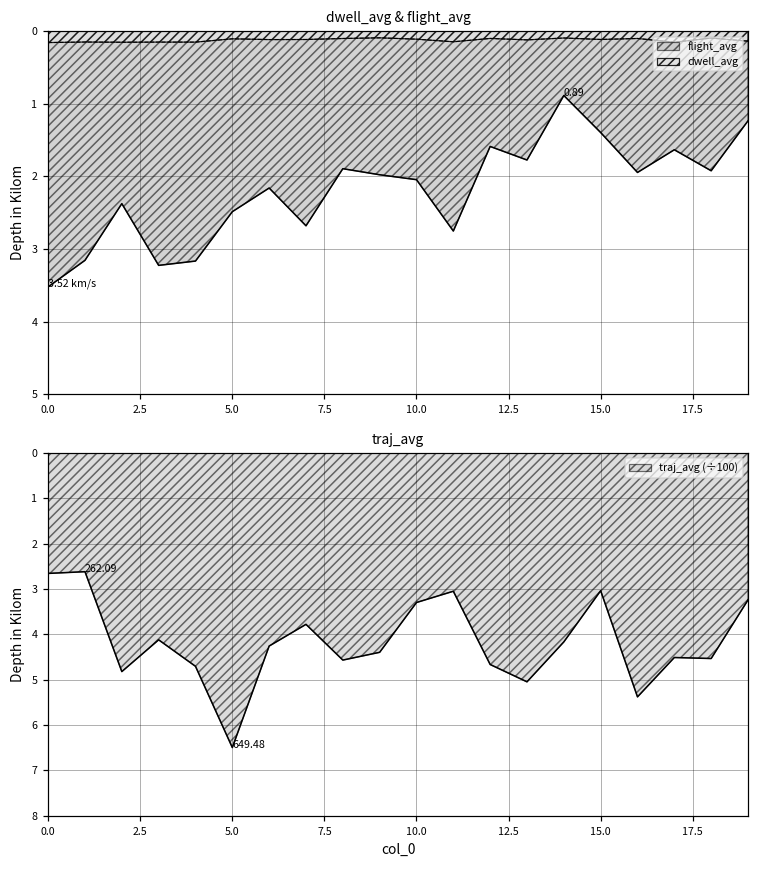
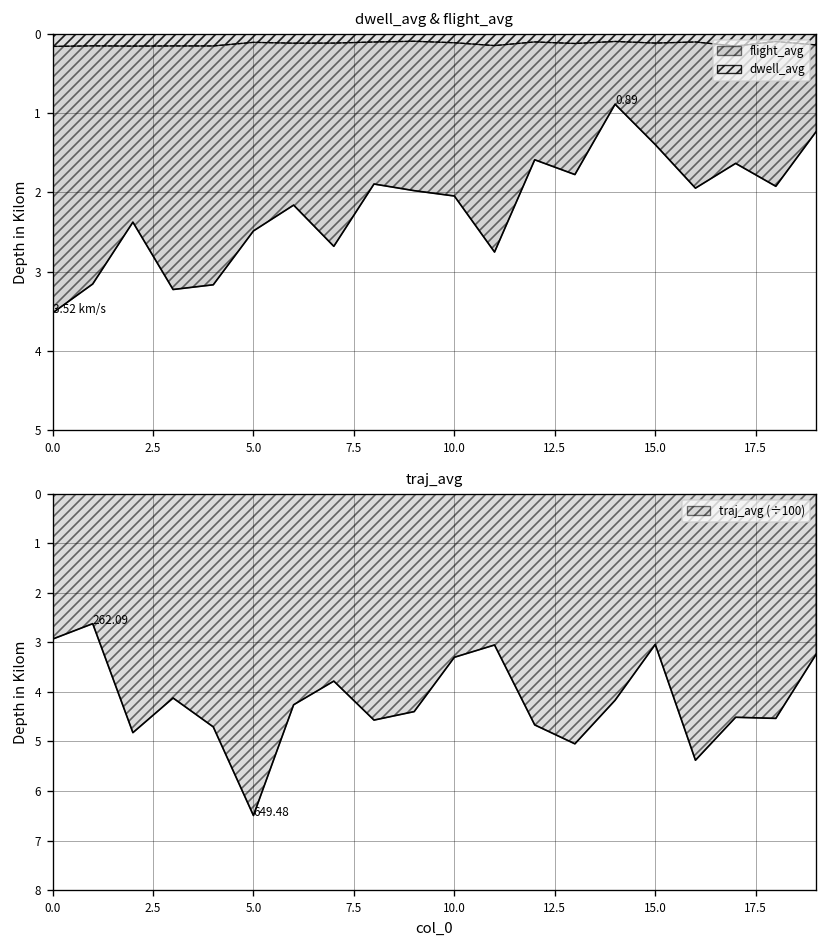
  {
    "traj_avg": {
-     "0.0": 2.7,
+     "0.0": 2.9,
      "10.0": 3.3,
      "15.0": 3.0
    }
  }
